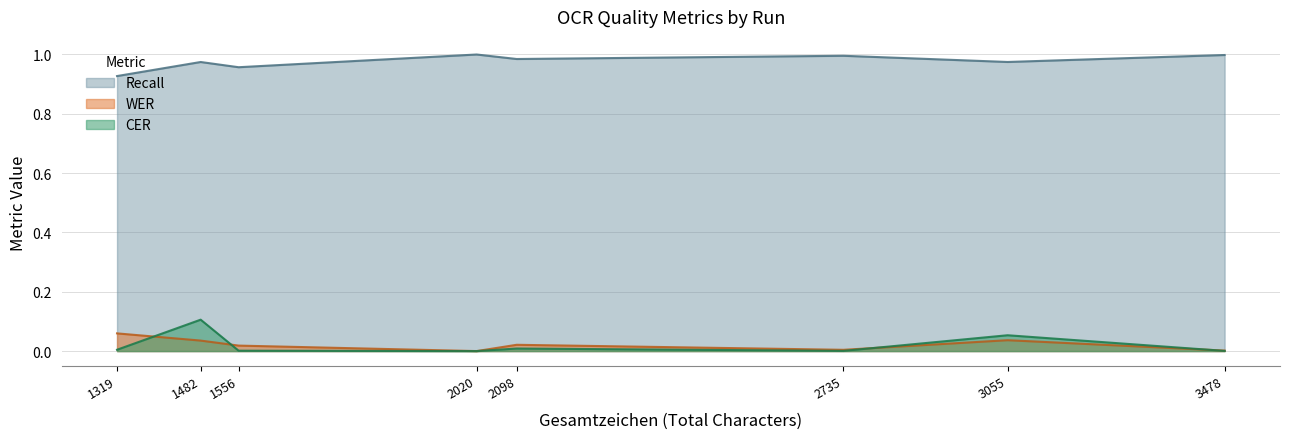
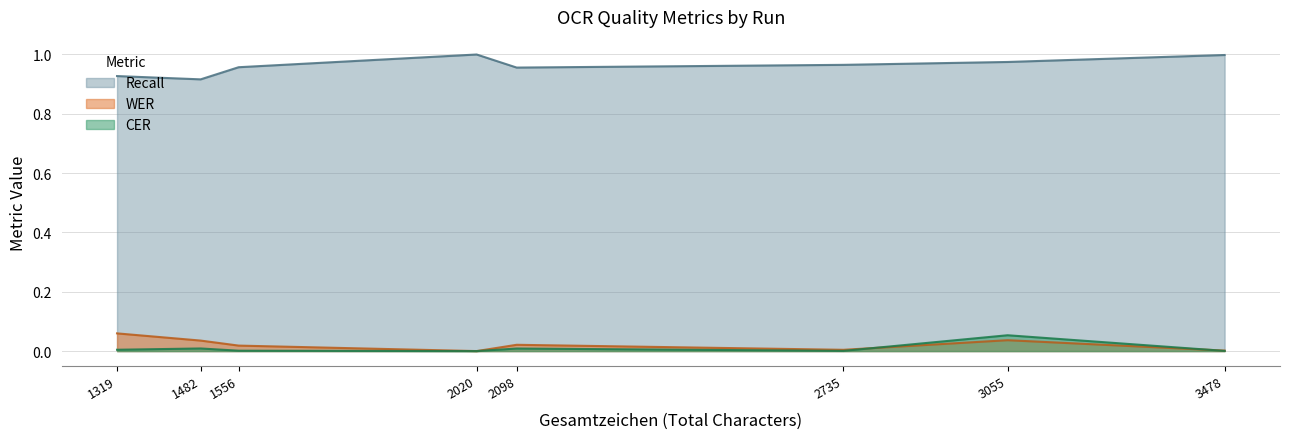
  {
    "Recall": {
      "1319": 0.93,
-     "1482": 0.97,
+     "1482": 0.92,
      "1556": 0.96,
      "2020": 1.00,
-     "2098": 0.98,
-     "2735": 1.00,
+     "2098": 0.96,
+     "2735": 0.97,
      "3055": 0.97,
      "3478": 1.00
    },
    "WER": {
      "1319": 0.06,
      "1482": 0.04,
      "1556": 0.02,
      "2098": 0.02,
      "3055": 0.04
    },
    "CER": {
      "1319": 0.00,
-     "1482": 0.11,
+     "1482": 0.01,
      "1556": 0.00,
      "2098": 0.01,
      "3055": 0.05
    }
  }
